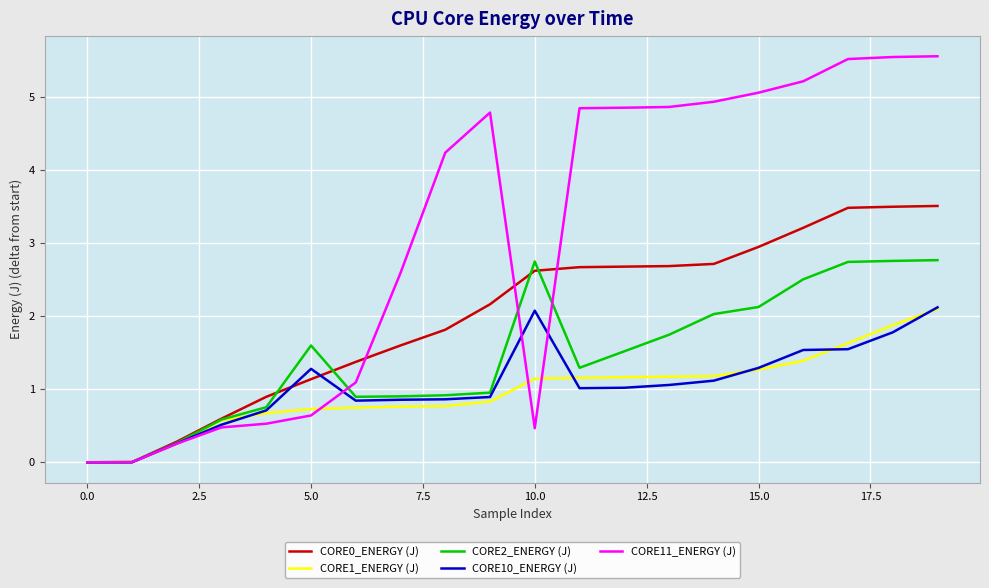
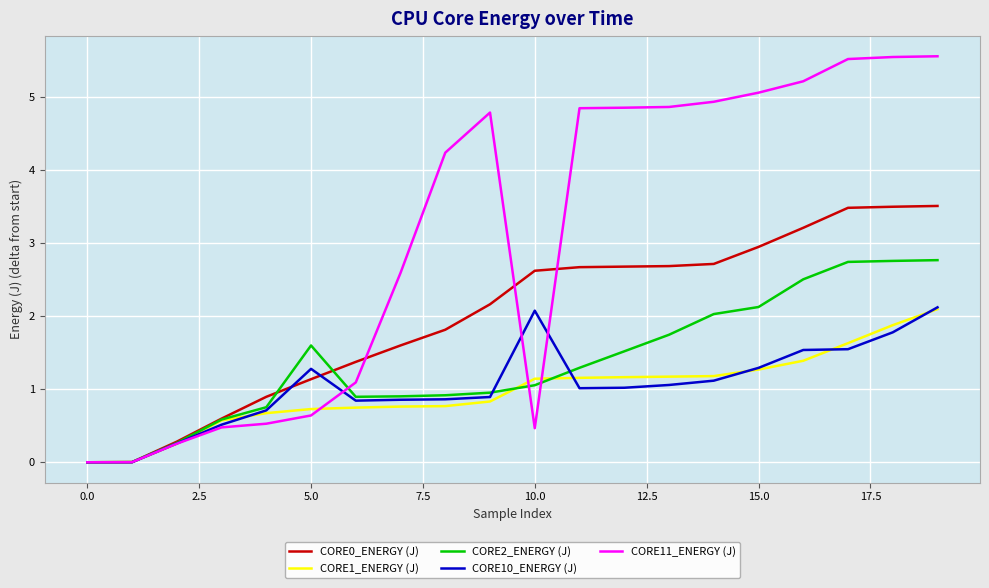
  {
    "CORE0_ENERGY (J)": {
      "5.0": 1.1,
      "10.0": 2.6,
      "15.0": 2.9
    },
    "CORE1_ENERGY (J)": {
      "5.0": 0.7,
      "10.0": 1.1
    },
    "CORE2_ENERGY (J)": {
      "5.0": 1.6,
-     "10.0": 2.7,
+     "10.0": 1.1,
      "15.0": 2.1
    },
    "CORE10_ENERGY (J)": {
      "5.0": 1.3,
      "10.0": 2.1
    },
    "CORE11_ENERGY (J)": {
      "5.0": 0.6,
      "10.0": 0.5,
      "15.0": 5.1
    }
  }
